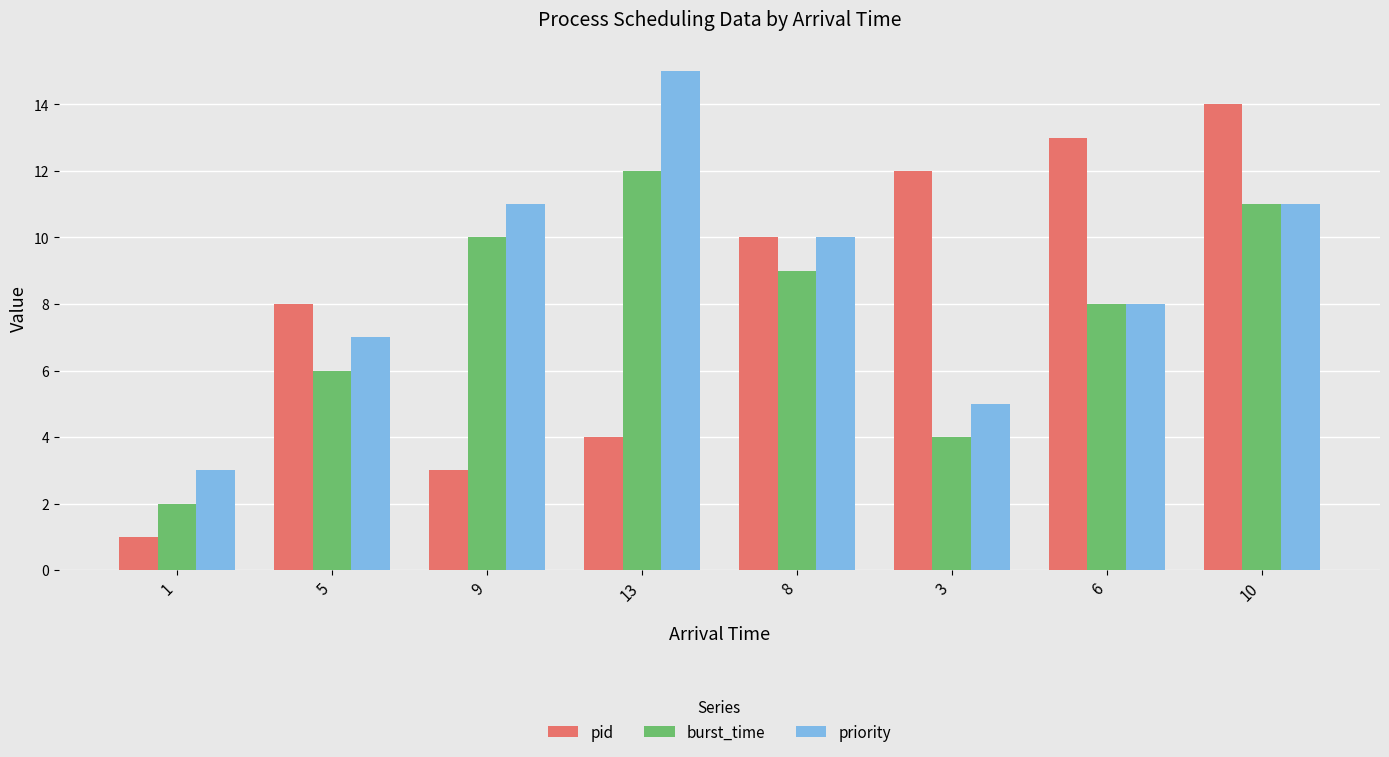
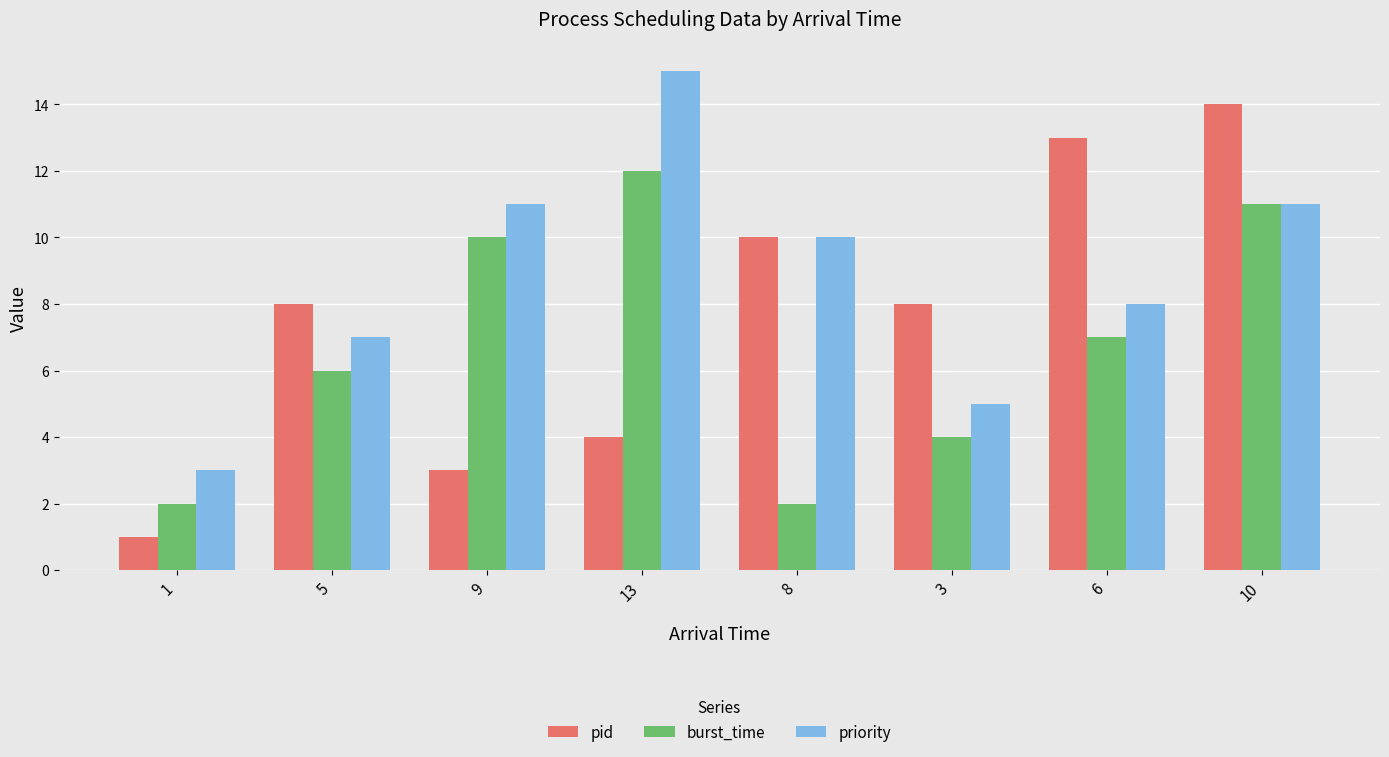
  {
    "pid": {
      "1": 1,
      "5": 8,
      "9": 3,
      "13": 4,
      "8": 10,
-     "3": 12,
+     "3": 8,
      "6": 13,
      "10": 14
    },
    "burst_time": {
      "1": 2,
      "5": 6,
      "9": 10,
      "13": 12,
-     "8": 9,
+     "8": 2,
      "3": 4,
-     "6": 8,
+     "6": 7,
      "10": 11
    },
    "priority": {
      "1": 3,
      "5": 7,
      "9": 11,
      "13": 15,
      "8": 10,
      "3": 5,
      "6": 8,
      "10": 11
    }
  }
